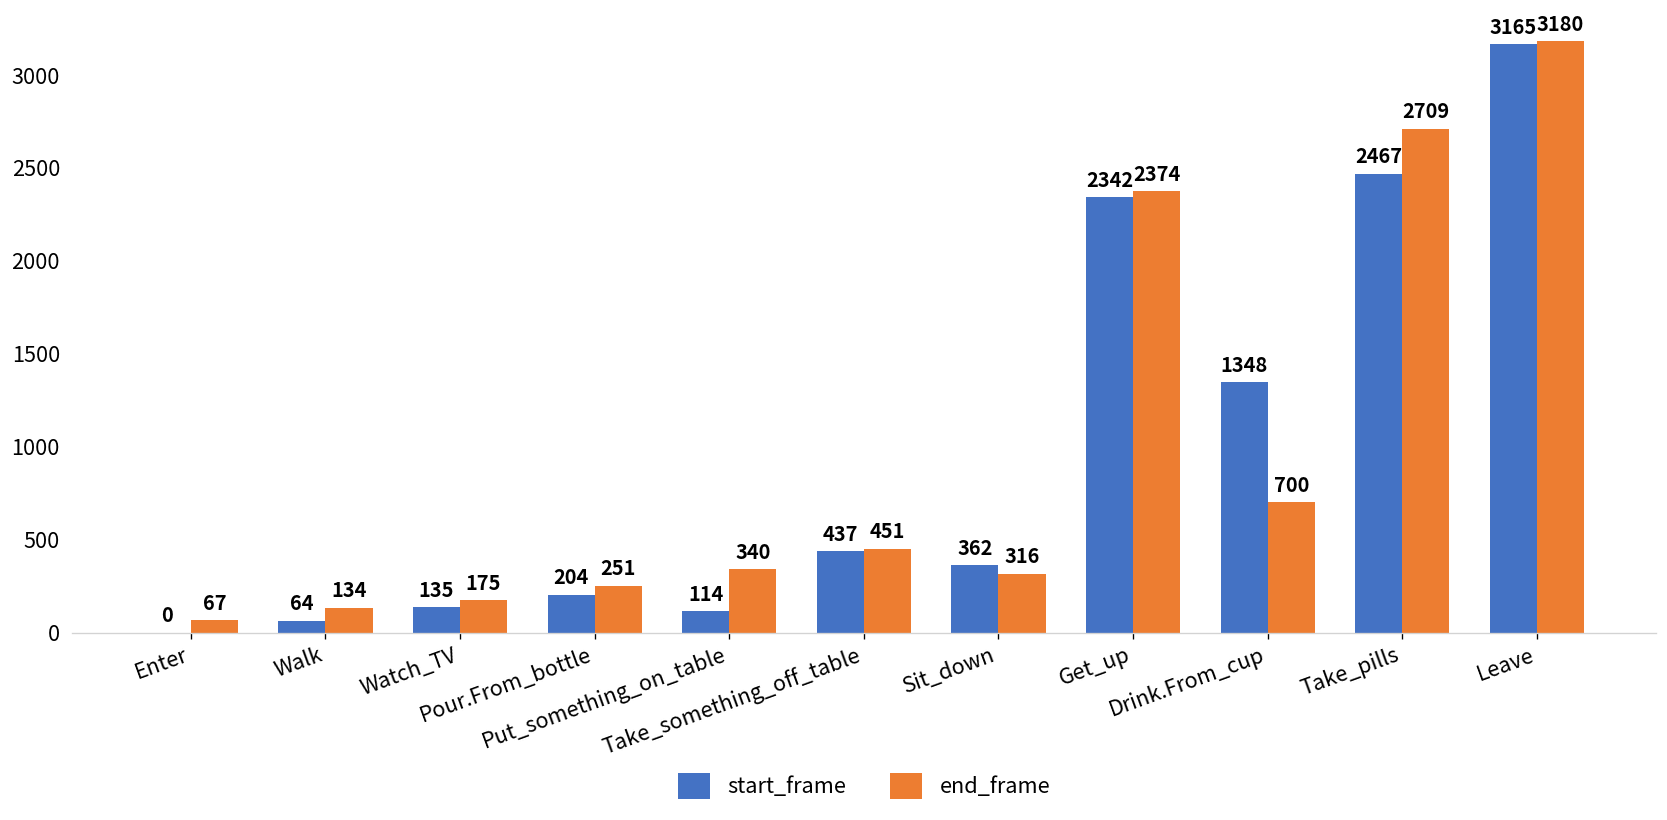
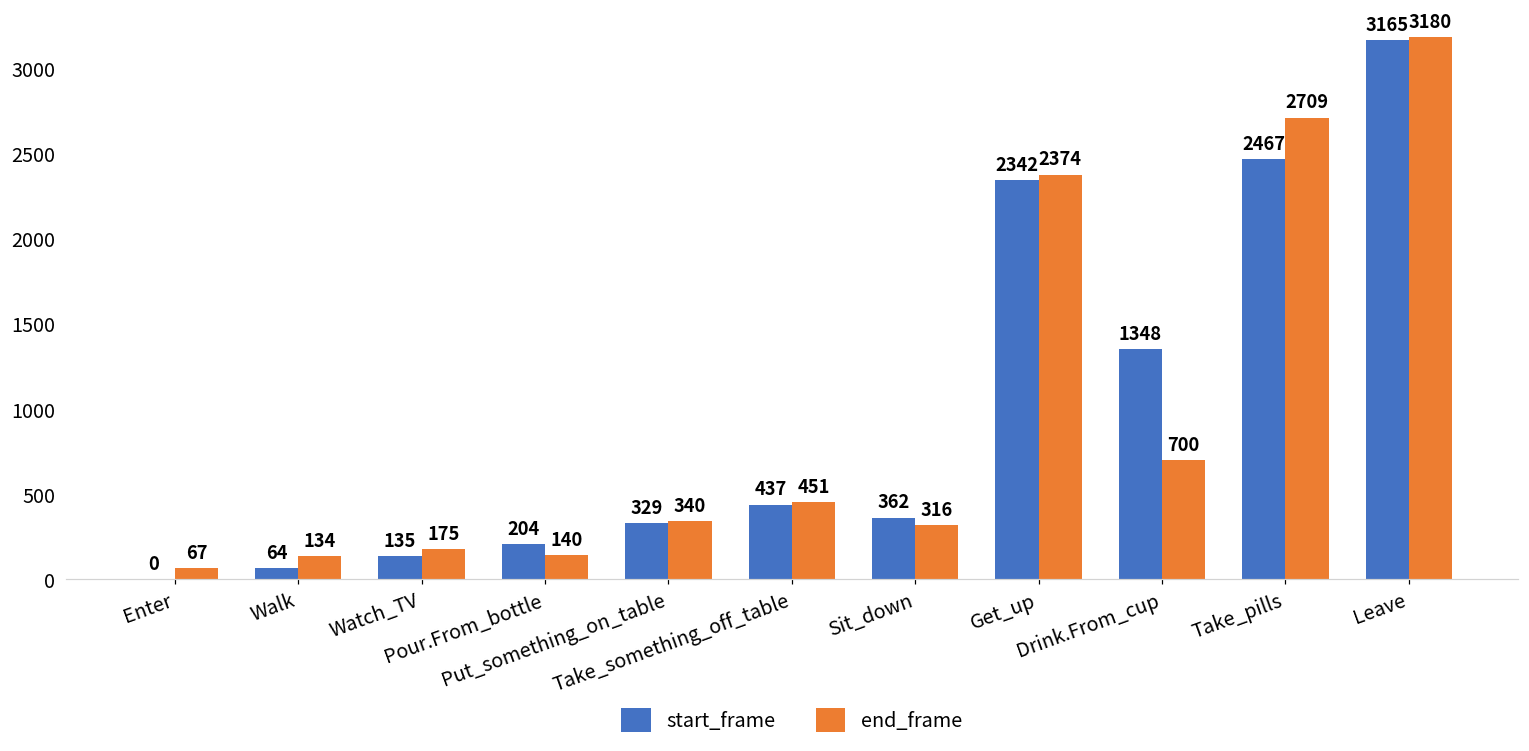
  {
    "start_frame": {
      "Enter": 0,
      "Walk": 64,
      "Watch_TV": 135,
      "Pour.From_bottle": 204,
-     "Put_something_on_table": 114,
+     "Put_something_on_table": 329,
      "Take_something_off_table": 437,
      "Sit_down": 362,
      "Get_up": 2342,
      "Drink.From_cup": 1348,
      "Take_pills": 2467,
      "Leave": 3165
    },
    "end_frame": {
      "Enter": 67,
      "Walk": 134,
      "Watch_TV": 175,
-     "Pour.From_bottle": 251,
+     "Pour.From_bottle": 140,
      "Put_something_on_table": 340,
      "Take_something_off_table": 451,
      "Sit_down": 316,
      "Get_up": 2374,
      "Drink.From_cup": 700,
      "Take_pills": 2709,
      "Leave": 3180
    }
  }
